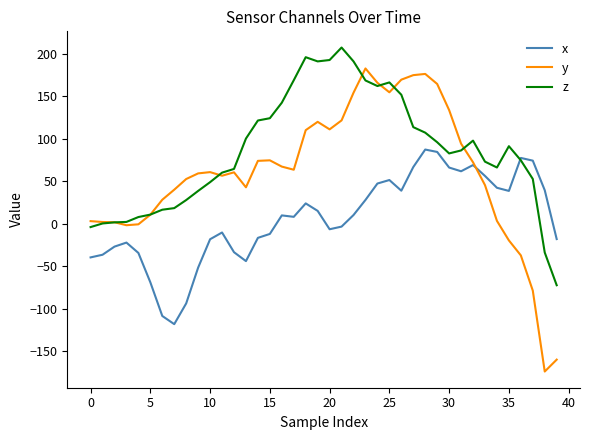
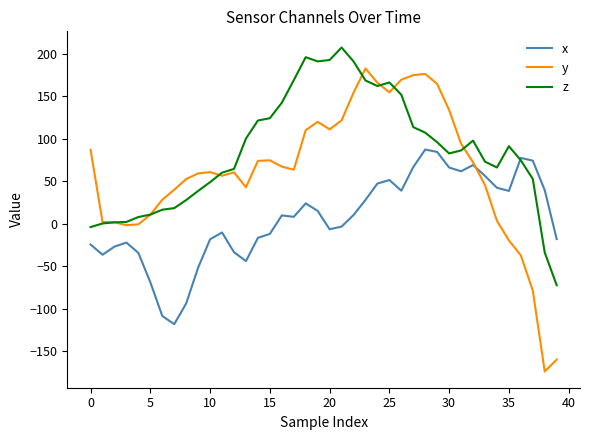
  {
    "x": {
-     "0": -40,
+     "0": -20,
      "5": -70,
      "10": -20,
      "15": -10,
      "20": -10,
      "25": 50,
      "30": 70,
      "35": 40
    },
    "y": {
-     "0": 0,
+     "0": 90,
      "10": 60,
      "15": 70,
      "20": 110,
      "25": 150,
      "30": 130,
      "35": -20
    },
    "z": {
      "0": 0,
      "10": 50,
      "15": 120,
      "20": 190,
      "25": 170,
      "30": 80,
      "35": 90
    }
  }
